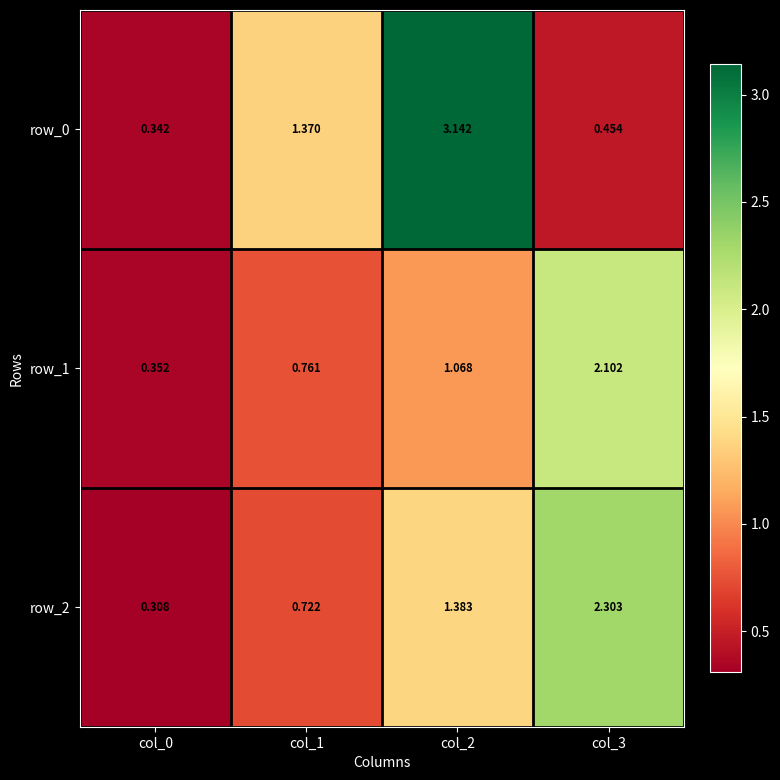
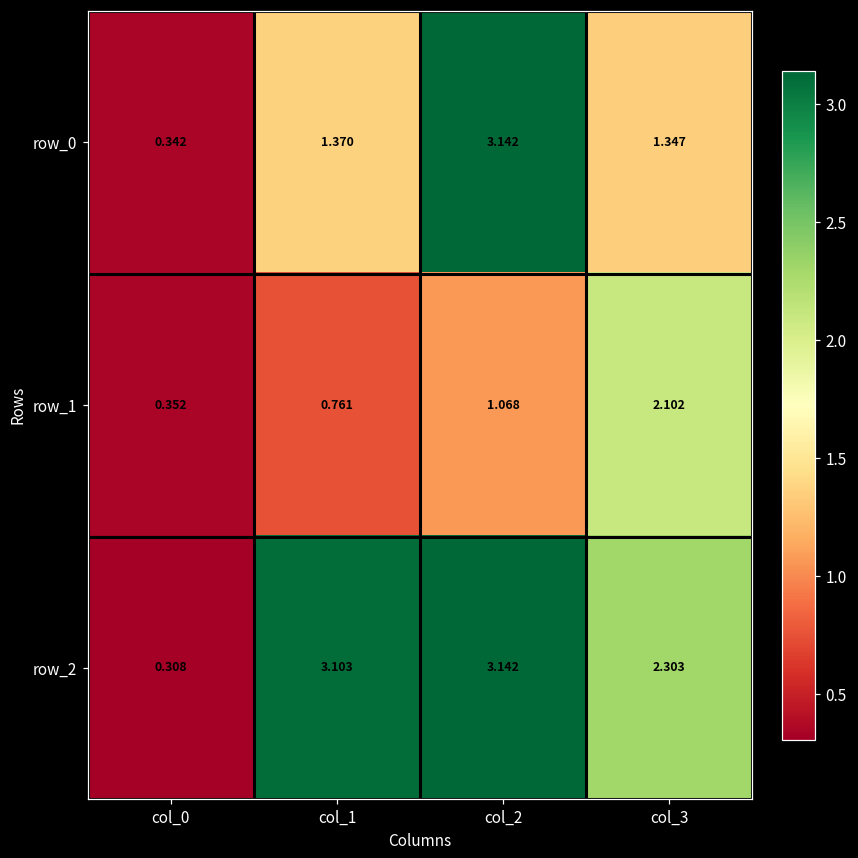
  {
    "row_0": {
      "col_0": 0.342,
      "col_1": 1.370,
      "col_2": 3.142,
-     "col_3": 0.454
+     "col_3": 1.347
    },
    "row_1": {
      "col_0": 0.352,
      "col_1": 0.761,
      "col_2": 1.068,
      "col_3": 2.102
    },
    "row_2": {
      "col_0": 0.308,
-     "col_1": 0.722,
-     "col_2": 1.383,
+     "col_1": 3.103,
+     "col_2": 3.142,
      "col_3": 2.303
    }
  }
